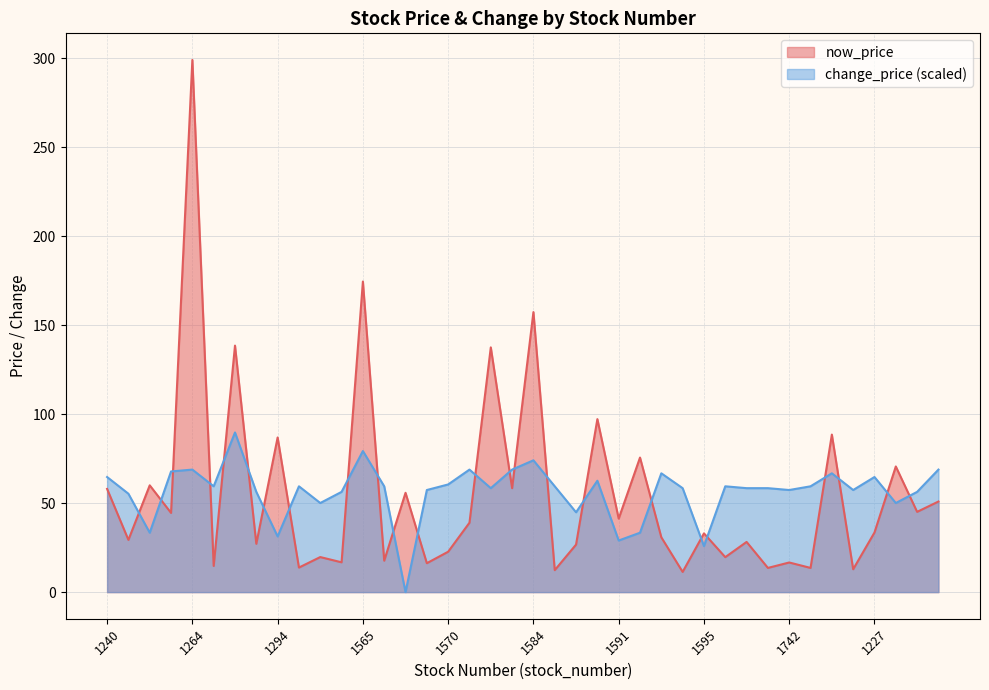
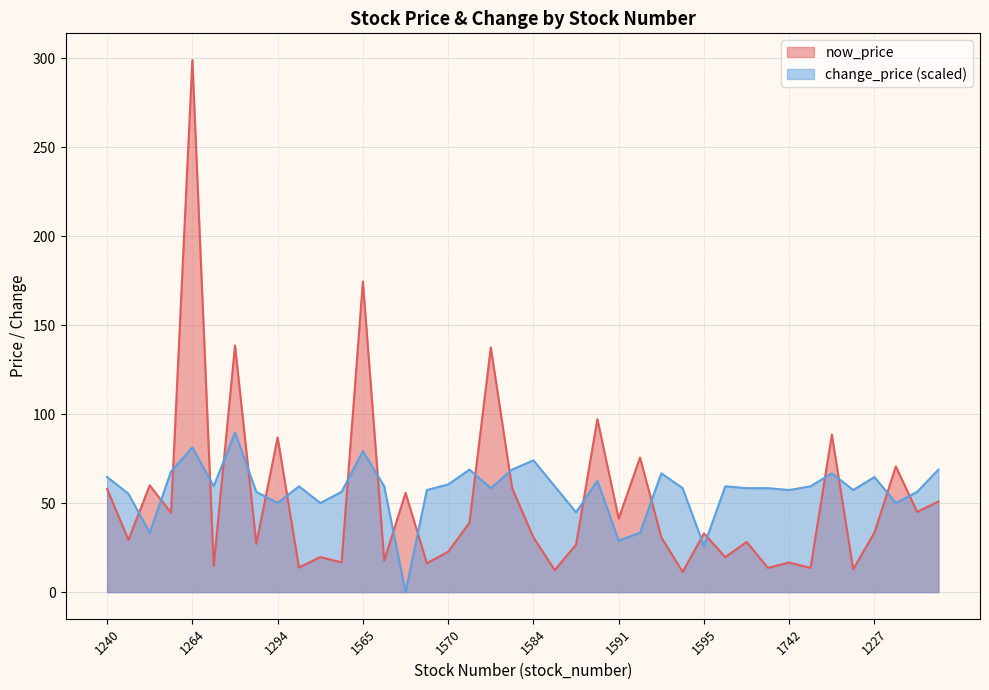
  {
    "now_price": {
      "1240": 58,
      "1264": 299,
      "1294": 87,
      "1565": 175,
      "1570": 23,
-     "1584": 157,
+     "1584": 31,
      "1591": 41,
      "1595": 33,
      "1742": 17,
      "1227": 34
    },
    "change_price (scaled)": {
      "1240": 65,
-     "1264": 69,
-     "1294": 31,
+     "1264": 81,
+     "1294": 50,
      "1565": 79,
      "1570": 60,
      "1584": 74,
      "1591": 29,
      "1595": 26,
      "1742": 57,
      "1227": 65
    }
  }
